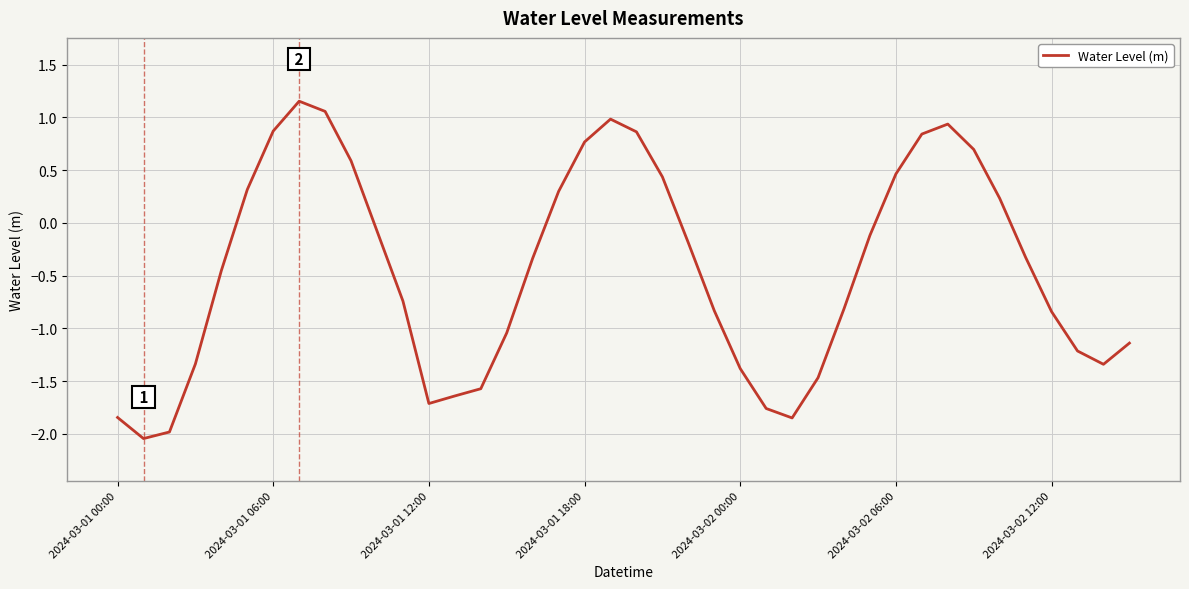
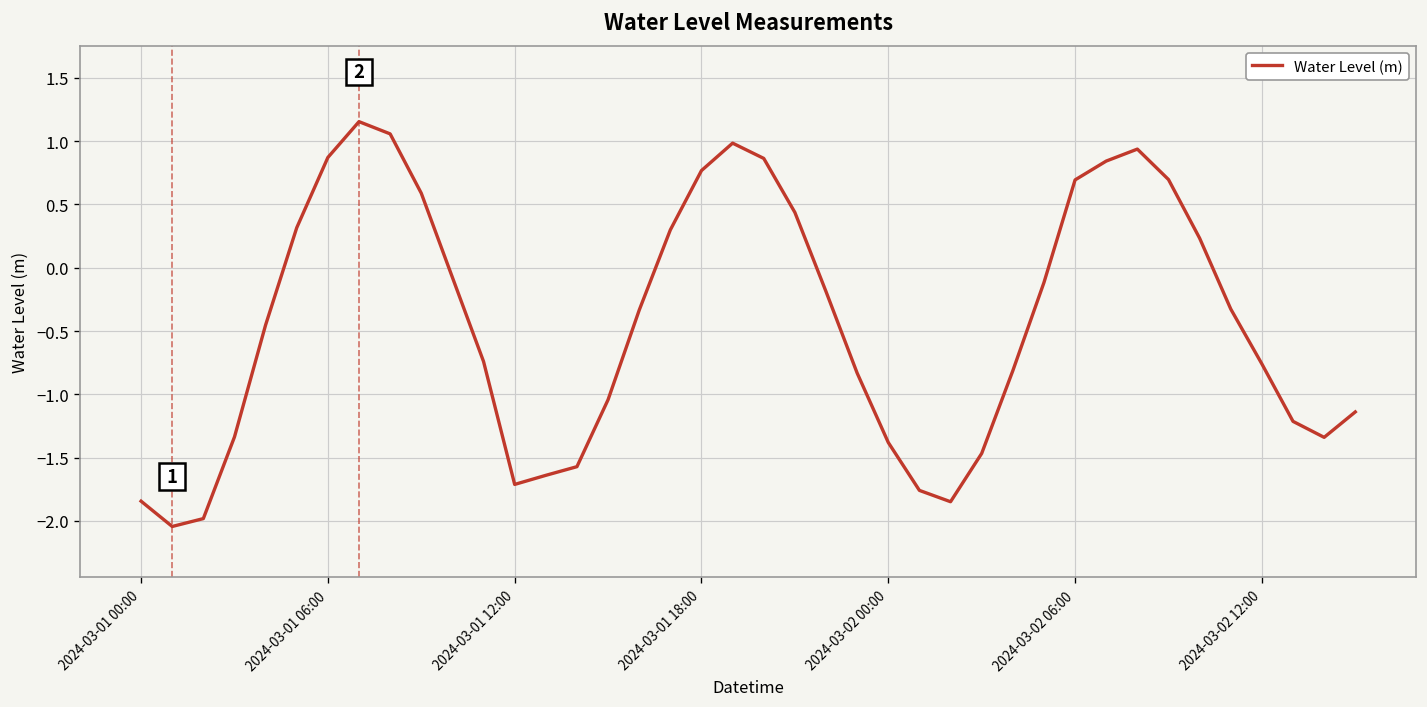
  {
    "2024-03-01 06:00": 0.87,
    "2024-03-01 12:00": -1.71,
    "2024-03-01 18:00": 0.77,
    "2024-03-02 00:00": -1.38,
-   "2024-03-02 06:00": 0.46,
-   "2024-03-02 12:00": -0.84
+   "2024-03-02 06:00": 0.69,
+   "2024-03-02 12:00": -0.76
  }
